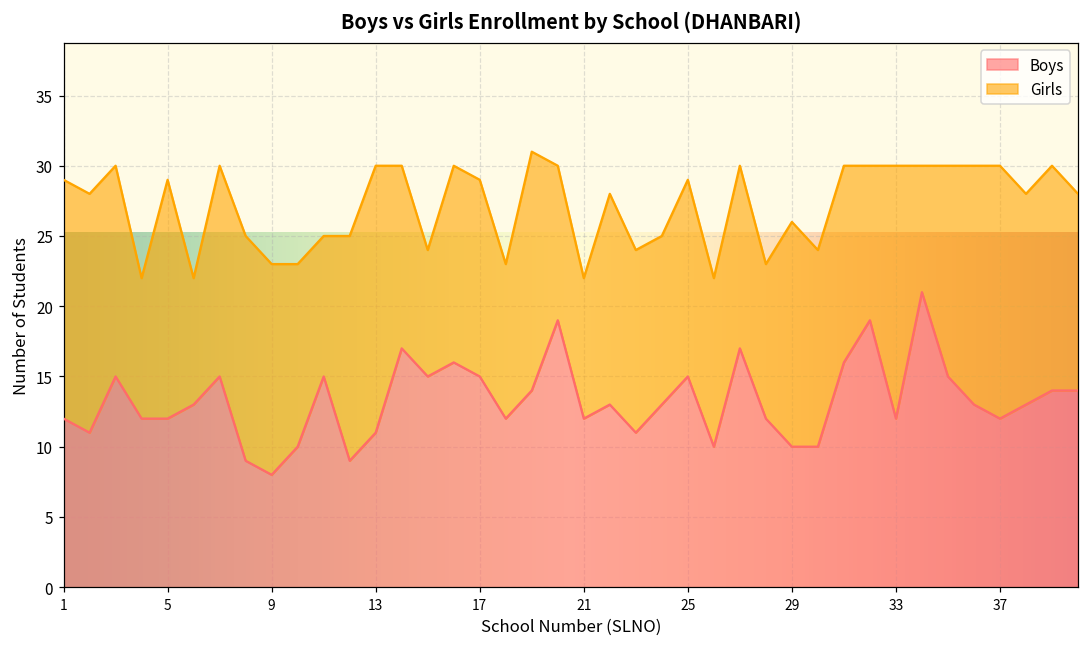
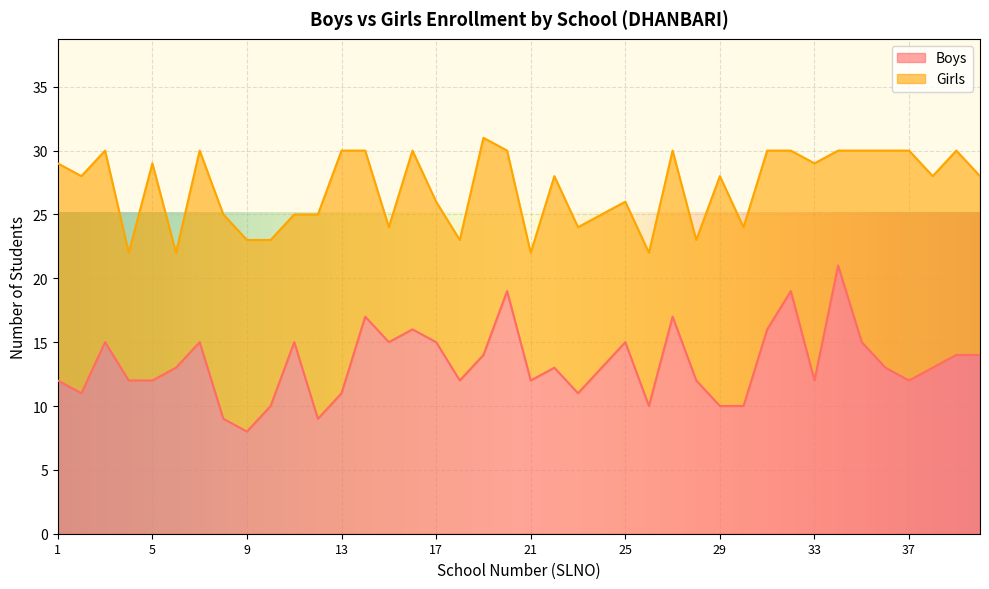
  {
    "Boys": {
      "1": 12,
      "5": 12,
      "9": 8,
      "13": 11,
      "17": 15,
      "21": 12,
      "25": 15,
      "29": 10,
      "33": 12,
      "37": 12
    },
    "Girls": {
      "1": 29,
      "5": 29,
      "9": 23,
      "13": 30,
-     "17": 14,
+     "17": 11,
      "21": 22,
-     "25": 14,
-     "29": 16,
-     "33": 18,
+     "25": 11,
+     "29": 18,
+     "33": 17,
      "37": 30
    }
  }
